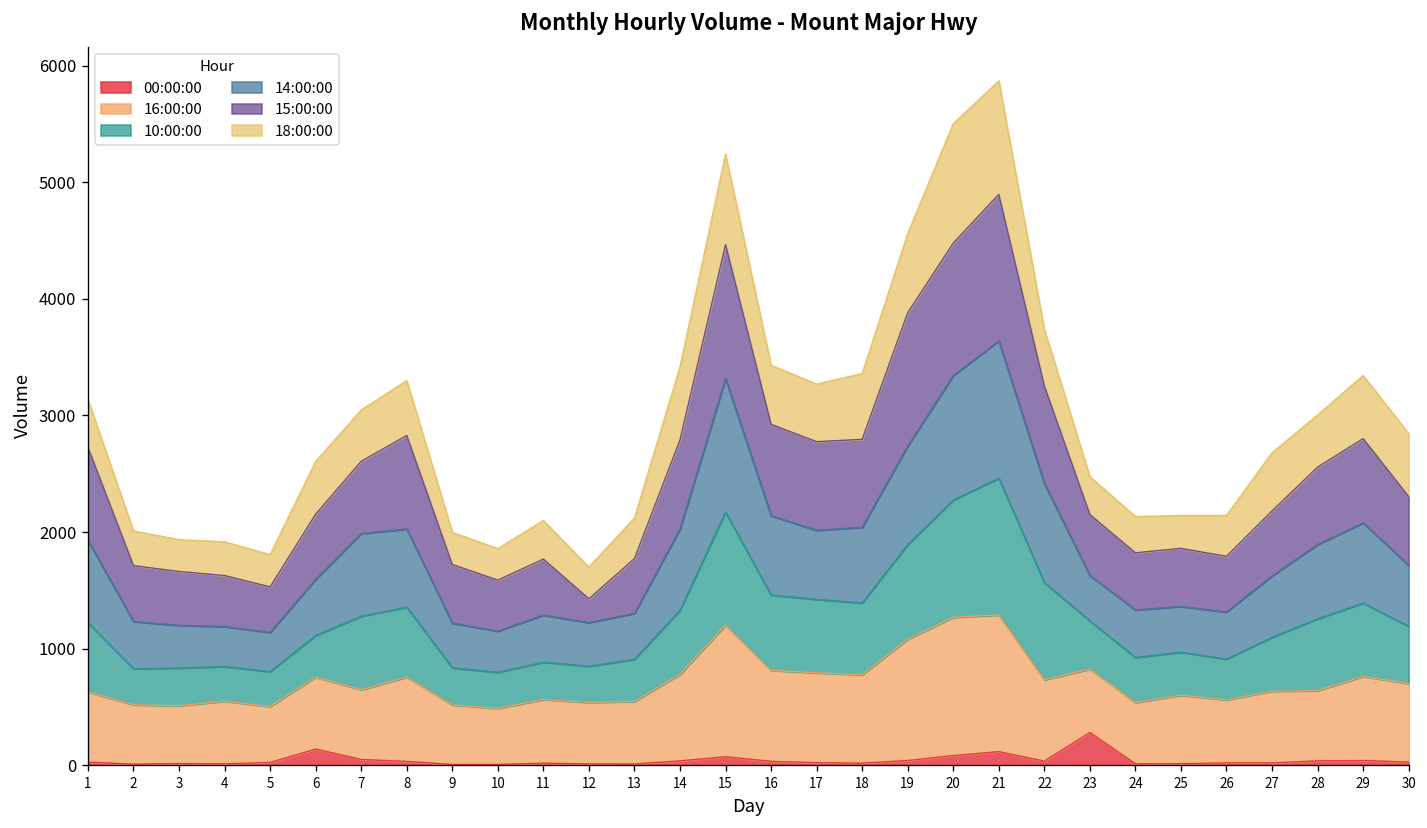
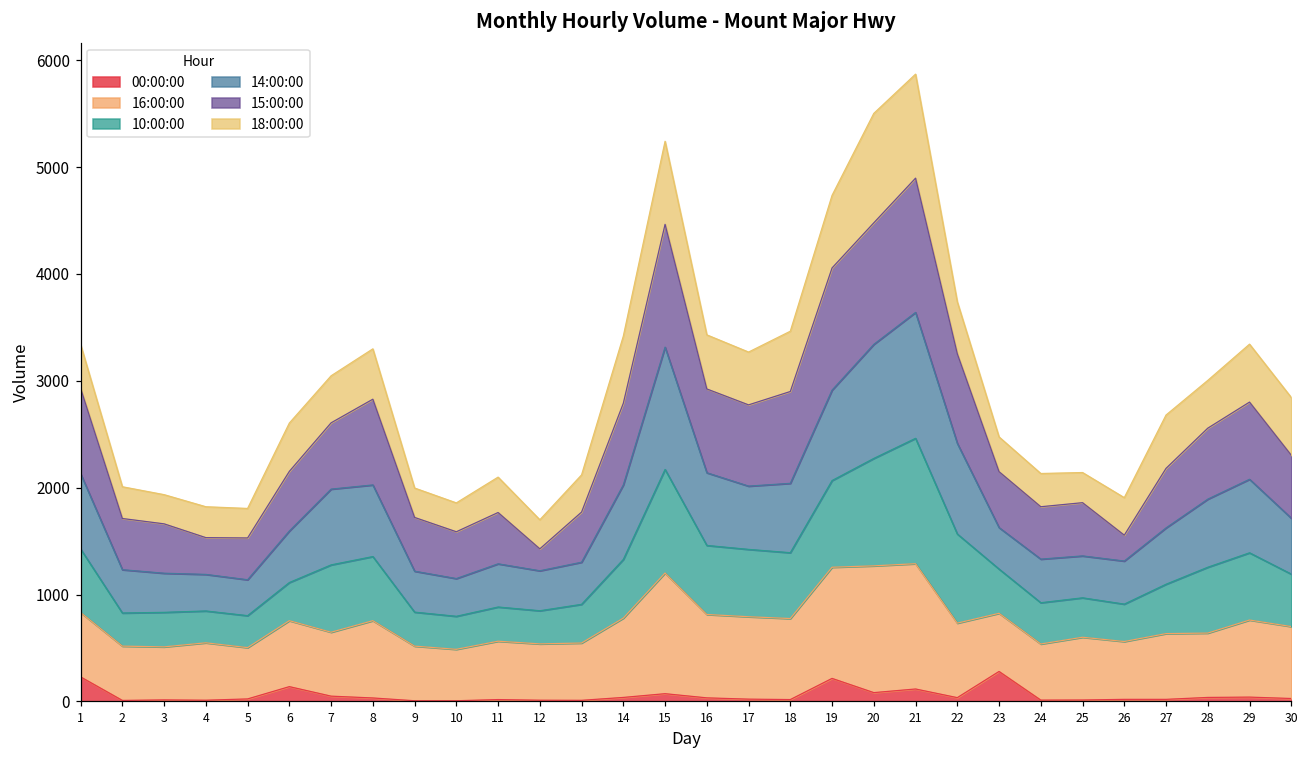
  {
    "00:00:00": {
-     "1": 0,
+     "1": 200,
      "2": 0,
      "3": 0,
      "4": 0,
      "5": 0,
      "6": 100,
      "7": 100,
      "8": 0,
      "9": 0,
      "10": 0,
      "11": 0,
      "12": 0,
      "13": 0,
      "14": 0,
      "15": 100,
      "16": 0,
      "17": 0,
      "18": 0,
-     "19": 0,
+     "19": 200,
      "20": 100,
      "21": 100,
      "22": 0,
      "23": 300,
      "24": 0,
      "25": 0,
      "26": 0,
      "27": 0,
      "28": 0,
      "29": 0,
      "30": 0
    },
    "15:00:00": {
      "1": 800,
      "2": 500,
      "3": 500,
-     "4": 400,
+     "4": 300,
      "5": 400,
      "6": 600,
      "7": 600,
      "8": 800,
      "9": 500,
      "10": 400,
      "11": 500,
      "12": 200,
      "13": 500,
      "14": 800,
      "15": 1100,
      "16": 800,
      "17": 800,
-     "18": 800,
+     "18": 900,
      "19": 1100,
      "20": 1100,
      "21": 1300,
      "22": 800,
      "23": 500,
      "24": 500,
      "25": 500,
-     "26": 500,
+     "26": 200,
      "27": 600,
      "28": 700,
      "29": 700,
      "30": 600
    }
  }
